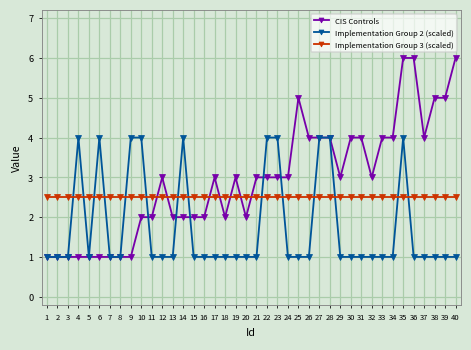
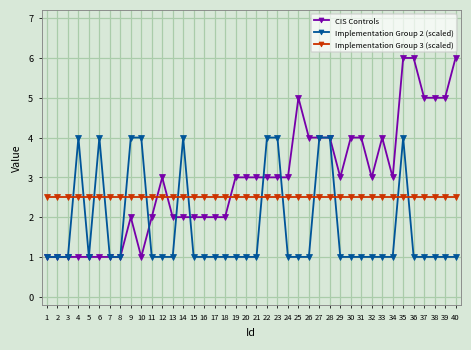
  {
    "CIS Controls": {
      "4": 1,
      "6": 1,
-     "9": 1,
-     "10": 2,
+     "9": 2,
+     "10": 1,
      "11": 2,
      "12": 3,
      "13": 2,
      "14": 2,
      "15": 2,
      "16": 2,
-     "17": 3,
+     "17": 2,
      "18": 2,
      "19": 3,
-     "20": 2,
+     "20": 3,
      "21": 3,
      "22": 3,
      "23": 3,
      "24": 3,
      "25": 5,
      "26": 4,
      "29": 3,
      "30": 4,
      "31": 4,
      "32": 3,
      "33": 4,
-     "34": 4,
+     "34": 3,
      "35": 6,
      "36": 6,
-     "37": 4,
+     "37": 5,
      "38": 5,
      "39": 5,
      "40": 6
    },
    "Implementation Group 2 (scaled)": {
      "4": 4,
      "6": 4,
      "9": 4,
      "10": 4,
      "11": 1,
      "12": 1,
      "13": 1,
      "14": 4,
      "15": 1,
      "16": 1,
      "17": 1,
      "18": 1,
      "19": 1,
      "20": 1,
      "21": 1,
      "22": 4,
      "23": 4,
      "24": 1,
      "25": 1,
      "26": 1,
      "29": 1,
      "30": 1,
      "31": 1,
      "32": 1,
      "33": 1,
      "34": 1,
      "35": 4,
      "36": 1,
      "37": 1,
      "38": 1,
      "39": 1,
      "40": 1
    },
    "Implementation Group 3 (scaled)": {
      "1": 2.5,
      "2": 2.5,
      "3": 2.5,
      "4": 2.5,
      "5": 2.5,
      "6": 2.5,
      "7": 2.5,
      "8": 2.5,
      "9": 2.5,
      "10": 2.5,
      "11": 2.5,
      "12": 2.5,
      "13": 2.5,
      "14": 2.5,
      "15": 2.5,
      "16": 2.5,
      "17": 2.5,
      "18": 2.5,
      "19": 2.5,
      "20": 2.5,
      "21": 2.5,
      "22": 2.5,
      "23": 2.5,
      "24": 2.5,
      "25": 2.5,
      "26": 2.5,
      "27": 2.5,
      "28": 2.5,
      "29": 2.5,
      "30": 2.5,
      "31": 2.5,
      "32": 2.5,
      "33": 2.5,
      "34": 2.5,
      "35": 2.5,
      "36": 2.5,
      "37": 2.5,
      "38": 2.5,
      "39": 2.5,
      "40": 2.5
    }
  }
